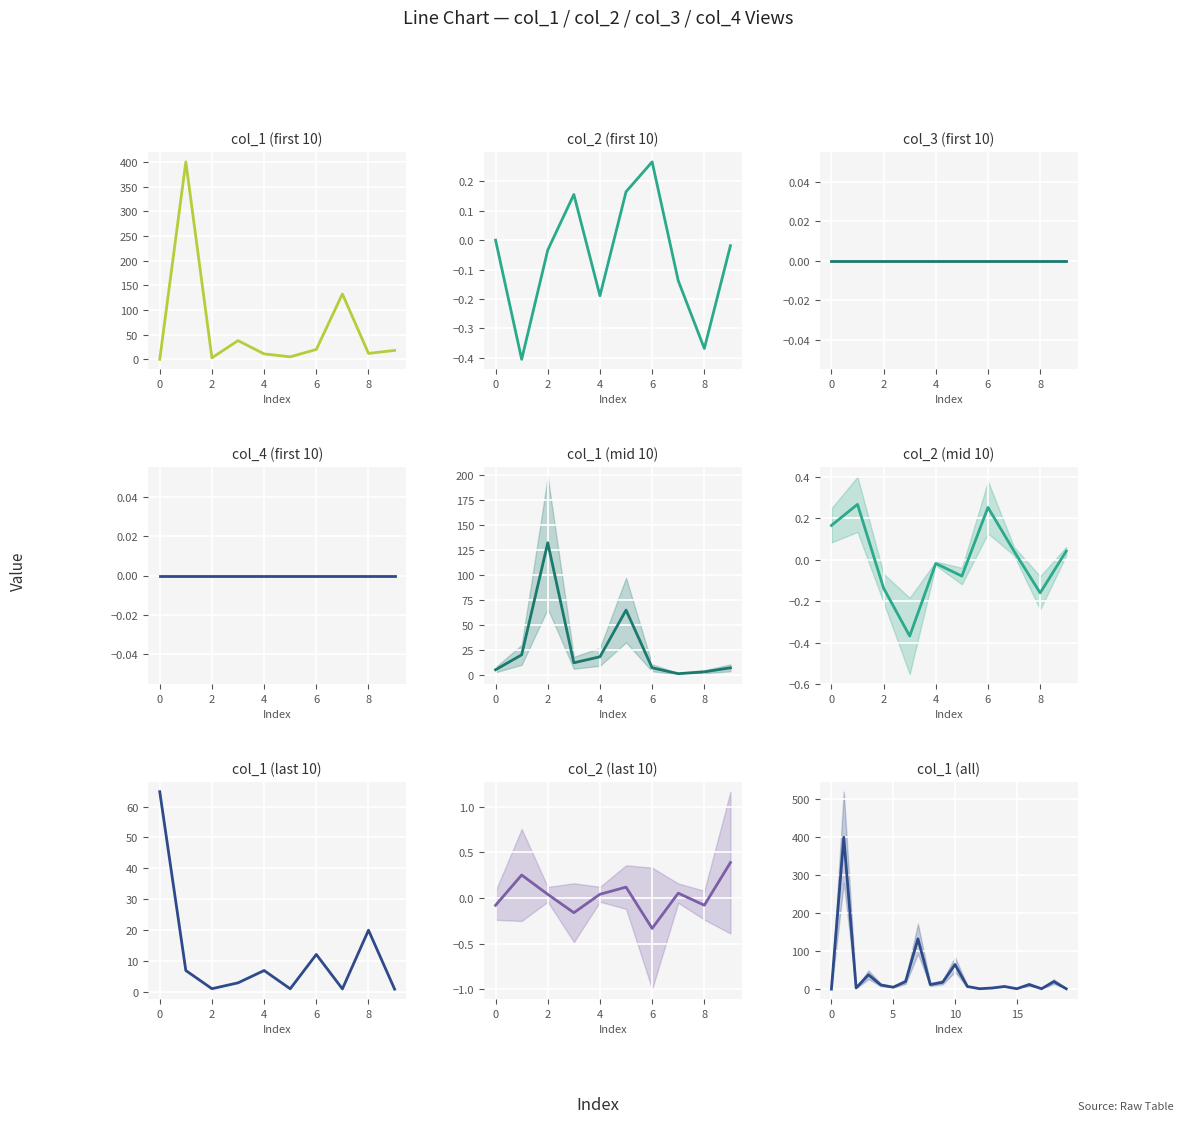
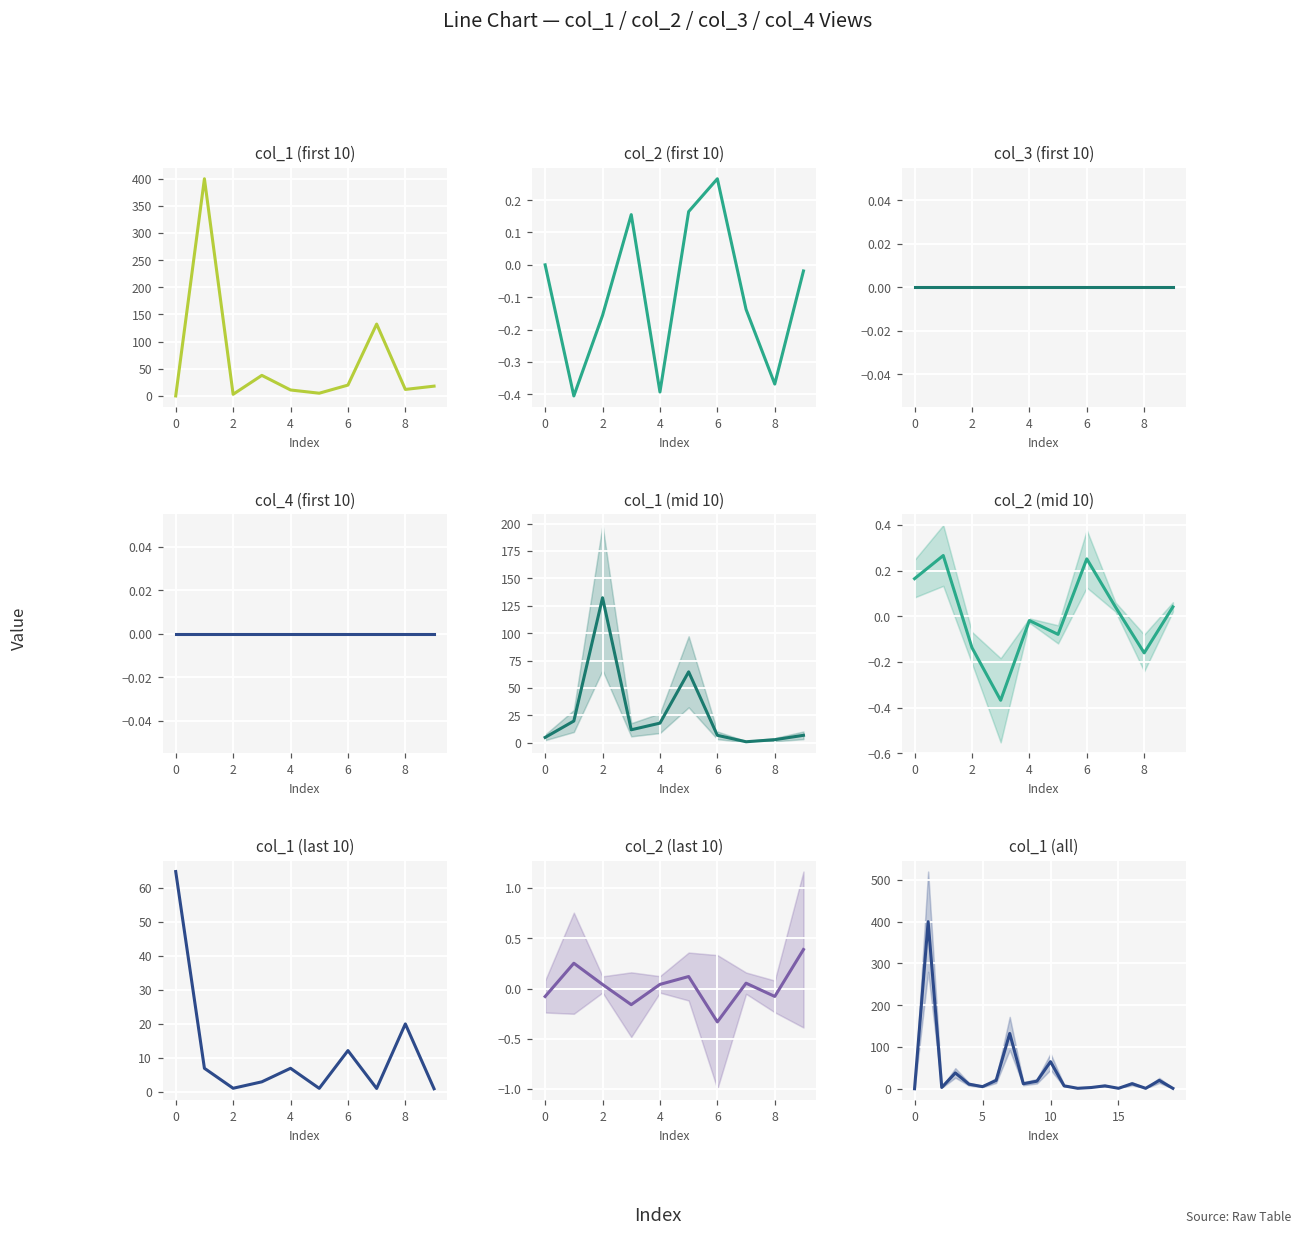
  {
    "col_1 (first 10)": {
      "0": 0,
      "2": 0,
      "4": 10,
      "6": 20,
      "8": 10
    },
    "col_2 (first 10)": {
      "0": 0.00,
-     "2": -0.03,
-     "4": -0.19,
+     "2": -0.16,
+     "4": -0.39,
      "6": 0.27,
      "8": -0.37
    },
    "col_3 (first 10)": {
      "0": 0.000,
      "2": 0.000,
      "4": 0.000,
      "6": 0.000,
      "8": 0.000
    },
    "col_4 (first 10)": {
      "0": 0.000,
      "2": 0.000,
      "4": 0.000,
      "6": 0.000,
      "8": 0.000
    },
    "col_1 (last 10)": {
      "0": 65,
      "2": 1,
      "4": 7,
      "6": 12,
      "8": 20
    }
  }
